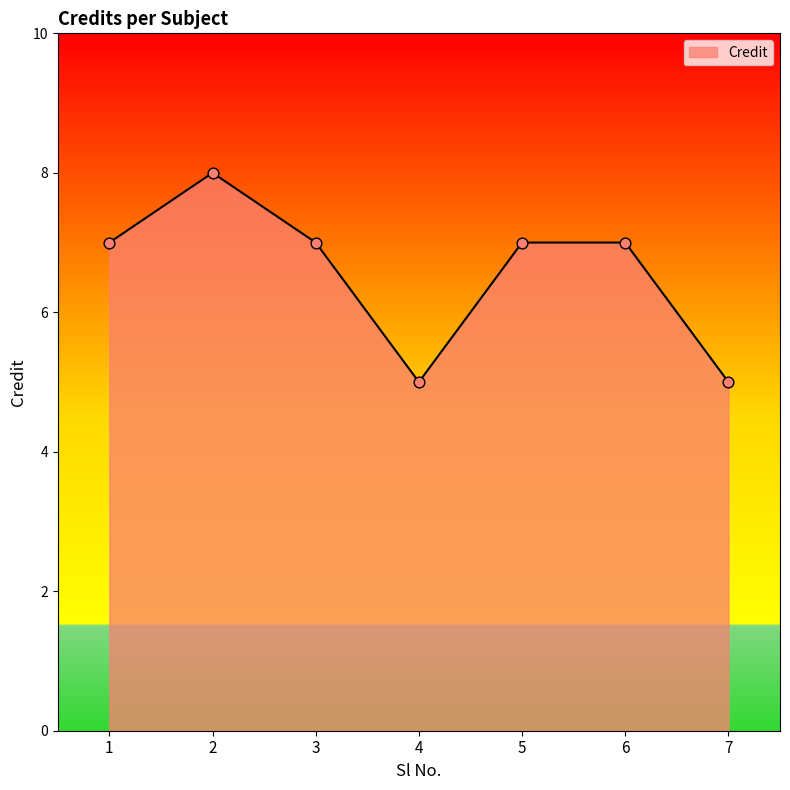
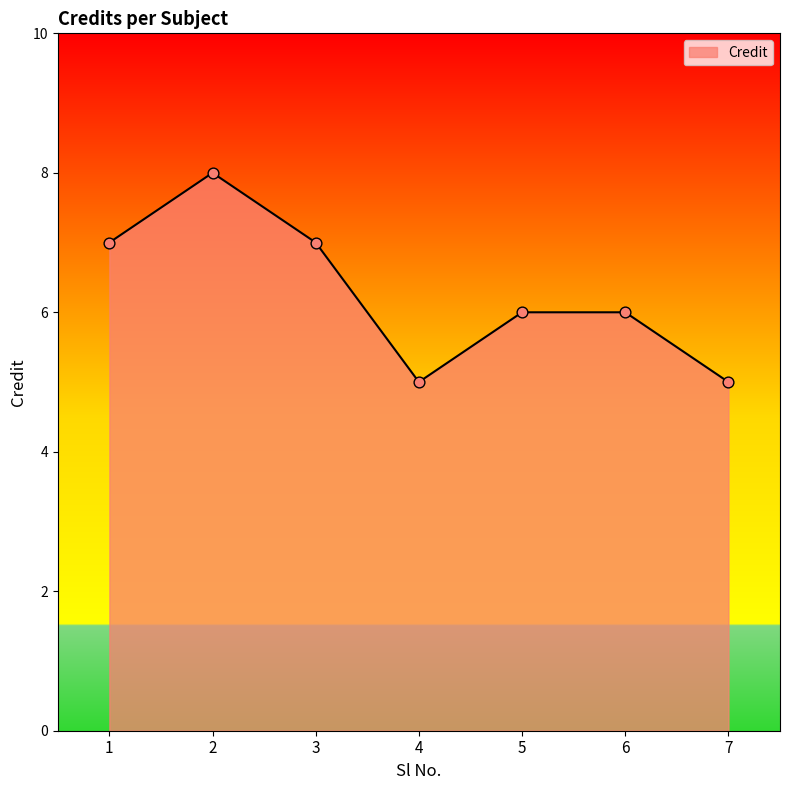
  {
    "1": 7,
    "2": 8,
    "3": 7,
    "4": 5,
-   "5": 7,
-   "6": 7,
+   "5": 6,
+   "6": 6,
    "7": 5
  }
